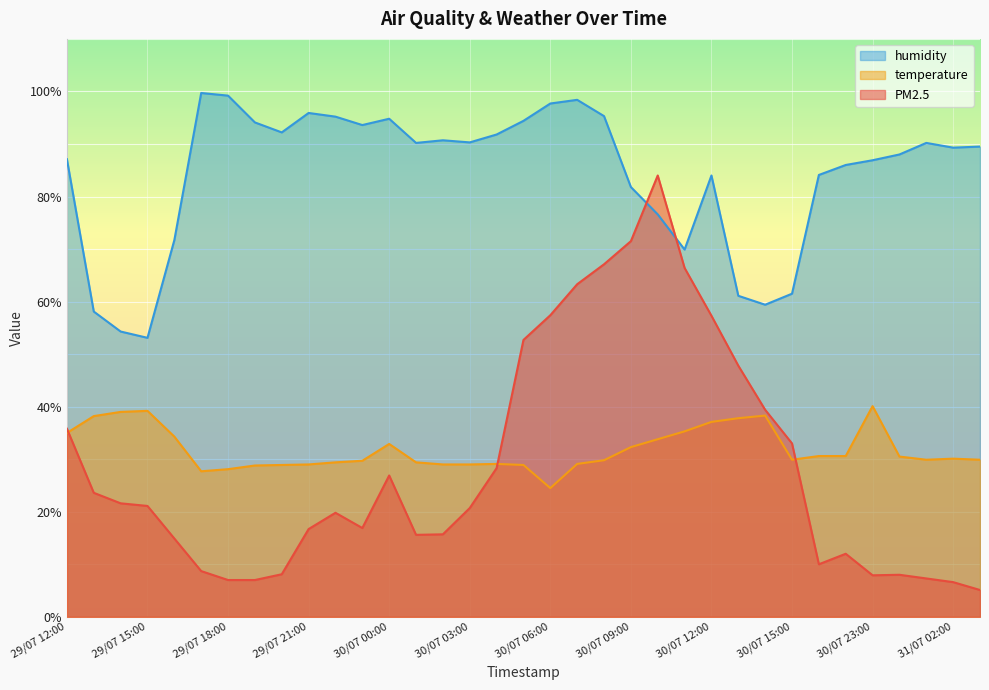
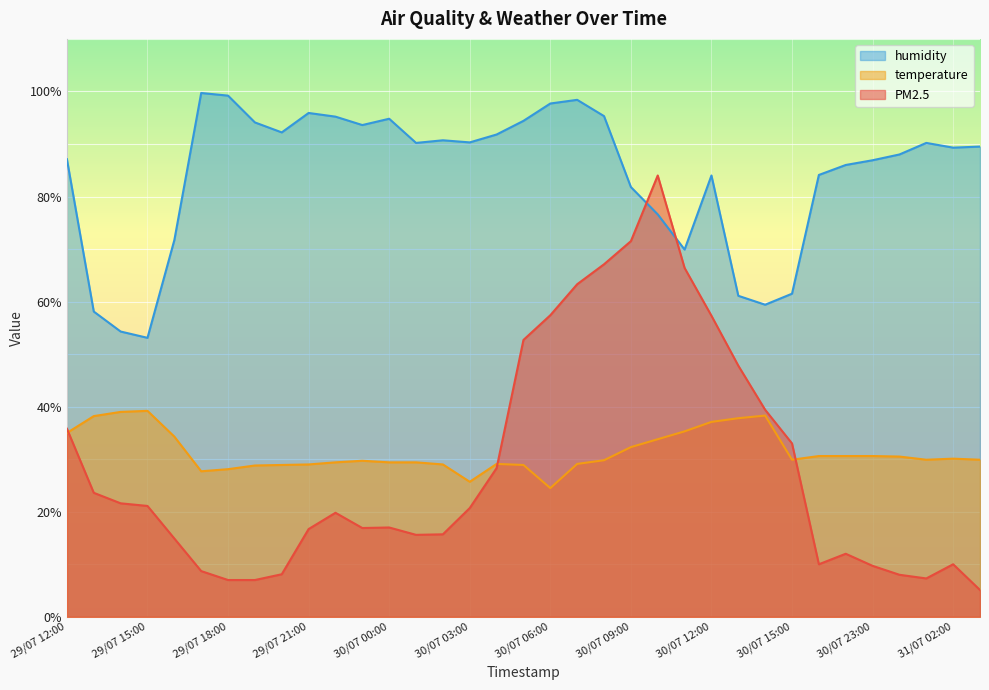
  {
    "humidity": {
      "29/07 12:00": "87%",
      "29/07 15:00": "53%",
      "29/07 18:00": "99%",
      "29/07 21:00": "96%",
      "30/07 00:00": "95%",
      "30/07 03:00": "90%",
      "30/07 06:00": "98%",
      "30/07 09:00": "82%",
      "30/07 12:00": "84%",
      "30/07 15:00": "62%",
      "30/07 23:00": "87%",
      "31/07 02:00": "89%"
    },
    "temperature": {
      "29/07 12:00": "35%",
      "29/07 15:00": "39%",
      "29/07 18:00": "28%",
      "29/07 21:00": "29%",
-     "30/07 00:00": "33%",
-     "30/07 03:00": "29%",
+     "30/07 00:00": "29%",
+     "30/07 03:00": "26%",
      "30/07 06:00": "25%",
      "30/07 09:00": "32%",
      "30/07 12:00": "37%",
      "30/07 15:00": "30%",
-     "30/07 23:00": "40%",
+     "30/07 23:00": "31%",
      "31/07 02:00": "30%"
    },
    "PM2.5": {
      "29/07 12:00": "36%",
      "29/07 15:00": "21%",
      "29/07 18:00": "7%",
      "29/07 21:00": "17%",
-     "30/07 00:00": "27%",
+     "30/07 00:00": "17%",
      "30/07 03:00": "21%",
      "30/07 06:00": "57%",
      "30/07 09:00": "72%",
      "30/07 12:00": "57%",
      "30/07 15:00": "33%",
-     "30/07 23:00": "8%",
-     "31/07 02:00": "7%"
+     "30/07 23:00": "10%",
+     "31/07 02:00": "10%"
    }
  }
